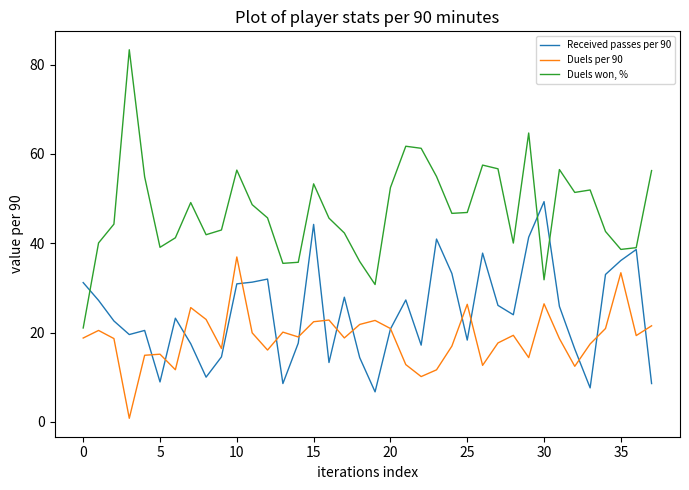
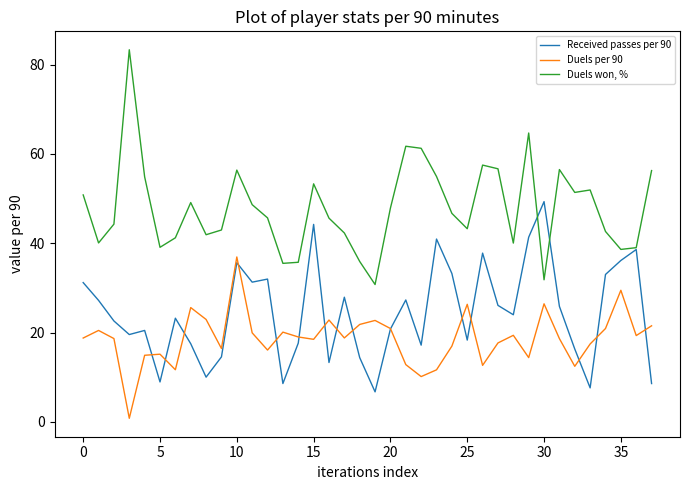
  {
    "Received passes per 90": {
      "0": 31,
      "5": 9,
-     "10": 31,
+     "10": 36,
      "15": 44,
      "25": 18,
      "30": 49,
      "35": 36
    },
    "Duels per 90": {
      "0": 19,
      "5": 15,
      "10": 37,
-     "15": 22,
+     "15": 19,
      "25": 26,
      "30": 26,
-     "35": 33
+     "35": 29
    },
    "Duels won, %": {
-     "0": 21,
+     "0": 51,
      "5": 39,
      "10": 56,
      "15": 53,
-     "20": 52,
-     "25": 47,
+     "20": 48,
+     "25": 43,
      "30": 32,
      "35": 39
    }
  }
